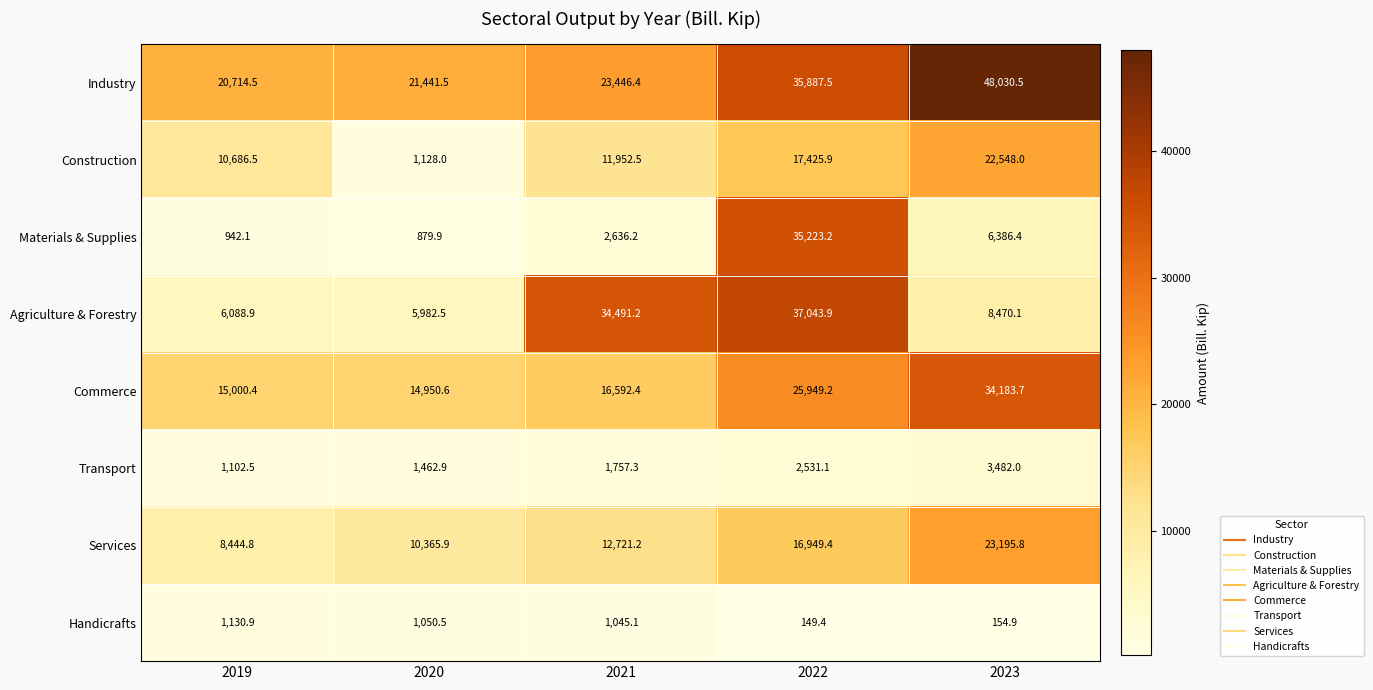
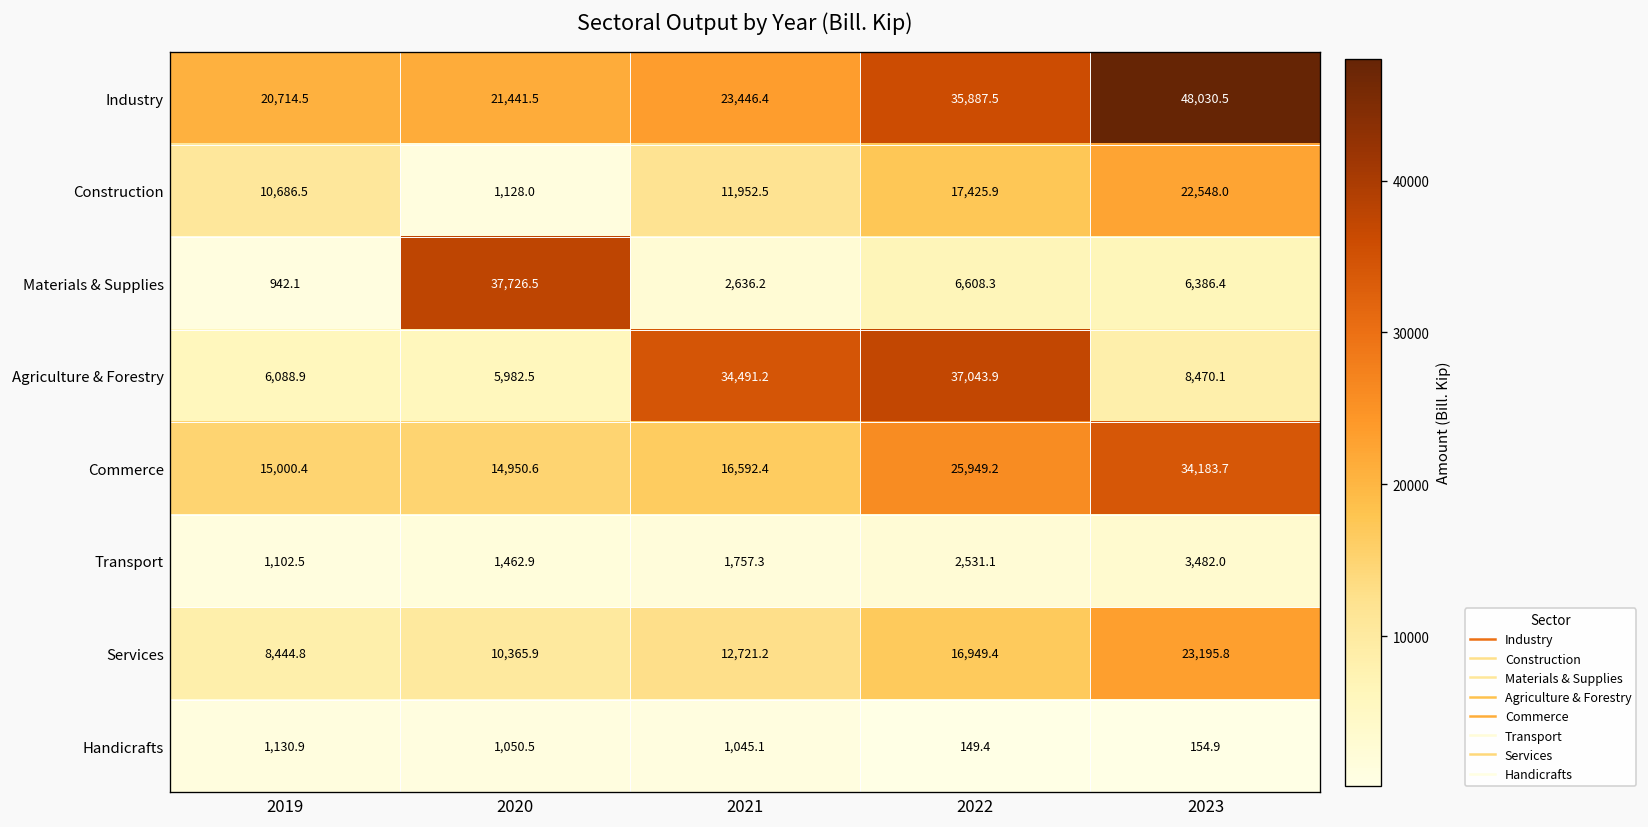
  {
    "Industry": {
      "2019": "20,714.5",
      "2020": "21,441.5",
      "2021": "23,446.4",
      "2022": "35,887.5",
      "2023": "48,030.5"
    },
    "Construction": {
      "2019": "10,686.5",
      "2020": "1,128.0",
      "2021": "11,952.5",
      "2022": "17,425.9",
      "2023": "22,548.0"
    },
    "Materials & Supplies": {
      "2019": "942.1",
-     "2020": "879.9",
+     "2020": "37,726.5",
      "2021": "2,636.2",
-     "2022": "35,223.2",
+     "2022": "6,608.3",
      "2023": "6,386.4"
    },
    "Agriculture & Forestry": {
      "2019": "6,088.9",
      "2020": "5,982.5",
      "2021": "34,491.2",
      "2022": "37,043.9",
      "2023": "8,470.1"
    },
    "Commerce": {
      "2019": "15,000.4",
      "2020": "14,950.6",
      "2021": "16,592.4",
      "2022": "25,949.2",
      "2023": "34,183.7"
    },
    "Transport": {
      "2019": "1,102.5",
      "2020": "1,462.9",
      "2021": "1,757.3",
      "2022": "2,531.1",
      "2023": "3,482.0"
    },
    "Services": {
      "2019": "8,444.8",
      "2020": "10,365.9",
      "2021": "12,721.2",
      "2022": "16,949.4",
      "2023": "23,195.8"
    },
    "Handicrafts": {
      "2019": "1,130.9",
      "2020": "1,050.5",
      "2021": "1,045.1",
      "2022": "149.4",
      "2023": "154.9"
    }
  }
